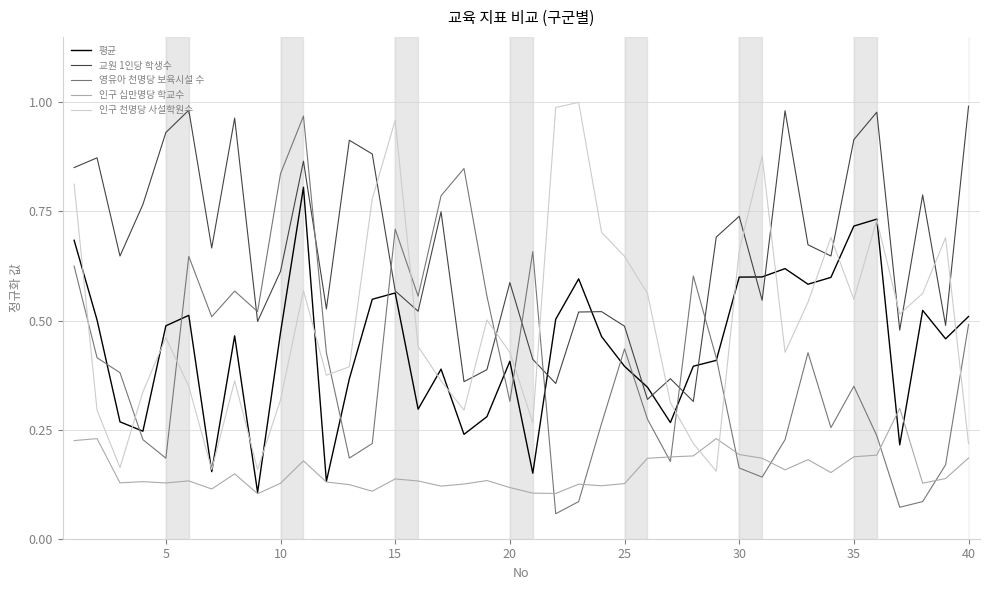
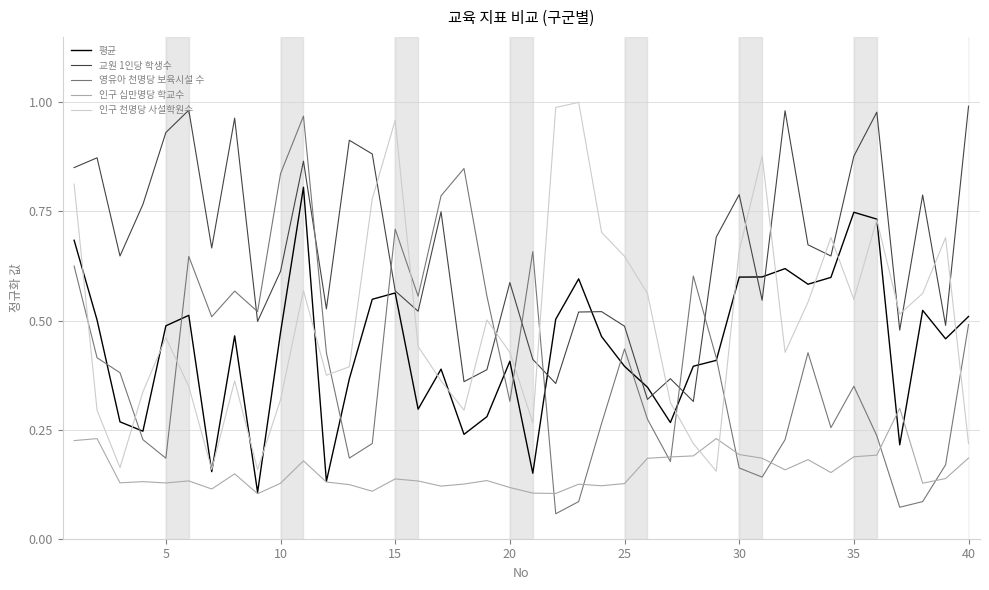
  {
    "평균": {
      "5": 0.49,
      "10": 0.47,
      "20": 0.41,
      "25": 0.40,
      "30": 0.60,
-     "35": 0.72,
+     "35": 0.75,
      "40": 0.51
    },
    "교원 1인당 학생수": {
      "5": 0.93,
      "10": 0.61,
      "20": 0.59,
      "25": 0.49,
-     "30": 0.74,
-     "35": 0.91,
+     "30": 0.79,
+     "35": 0.88,
      "40": 0.99
    },
    "영유아 천명당 보육시설 수": {
      "5": 0.18,
      "10": 0.84,
      "15": 0.71,
      "20": 0.31,
      "25": 0.44,
      "30": 0.16,
      "35": 0.35,
      "40": 0.49
    }
  }
